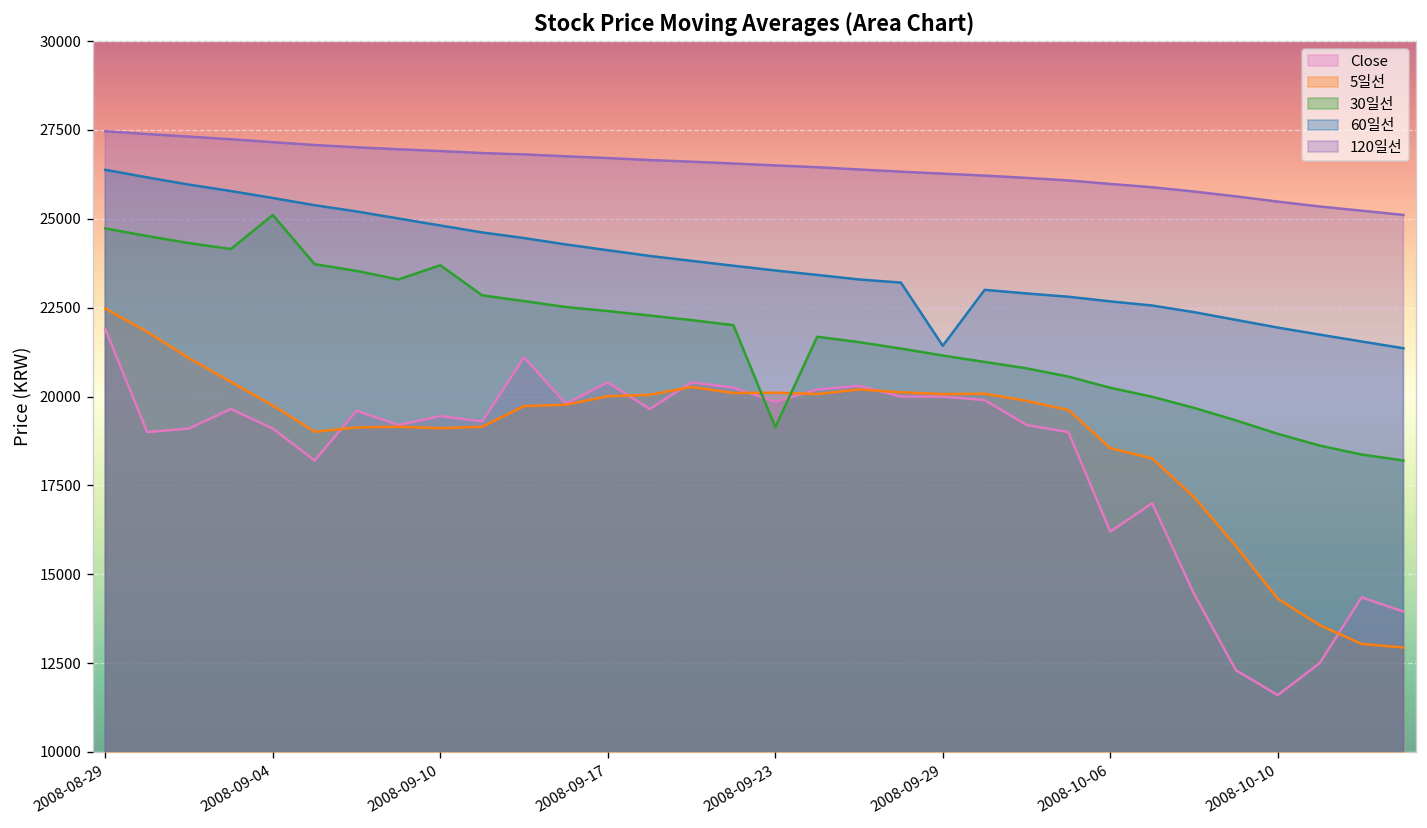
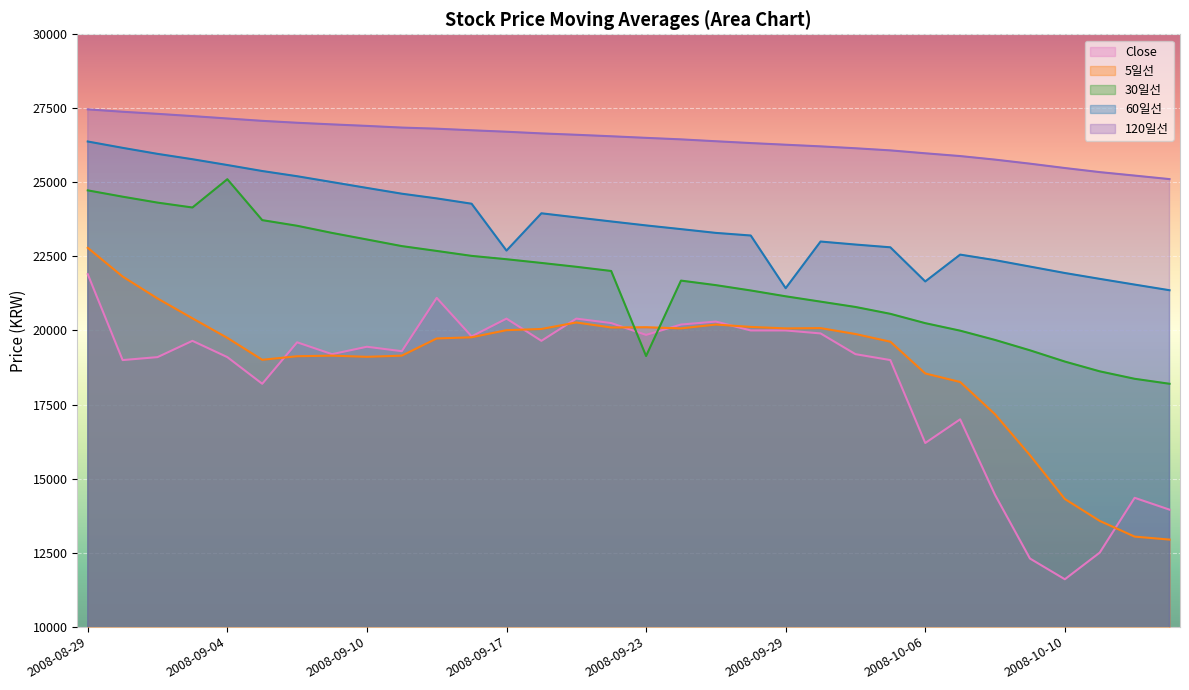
  {
    "5일선": {
-     "2008-08-29": 22500,
+     "2008-08-29": 22800,
      "2008-09-04": 19800,
      "2008-09-10": 19100,
      "2008-09-17": 20000,
      "2008-09-23": 20100,
      "2008-10-06": 18500,
      "2008-10-10": 14300
    },
    "30일선": {
      "2008-08-29": 24700,
      "2008-09-04": 25100,
-     "2008-09-10": 23700,
+     "2008-09-10": 23100,
      "2008-09-17": 22400,
      "2008-09-23": 19100,
      "2008-09-29": 21200,
      "2008-10-06": 20200,
      "2008-10-10": 19000
    },
    "60일선": {
      "2008-08-29": 26400,
      "2008-09-04": 25600,
      "2008-09-10": 24800,
-     "2008-09-17": 24100,
+     "2008-09-17": 22700,
      "2008-09-23": 23500,
      "2008-09-29": 21400,
-     "2008-10-06": 22700,
+     "2008-10-06": 21700,
      "2008-10-10": 21900
    }
  }
